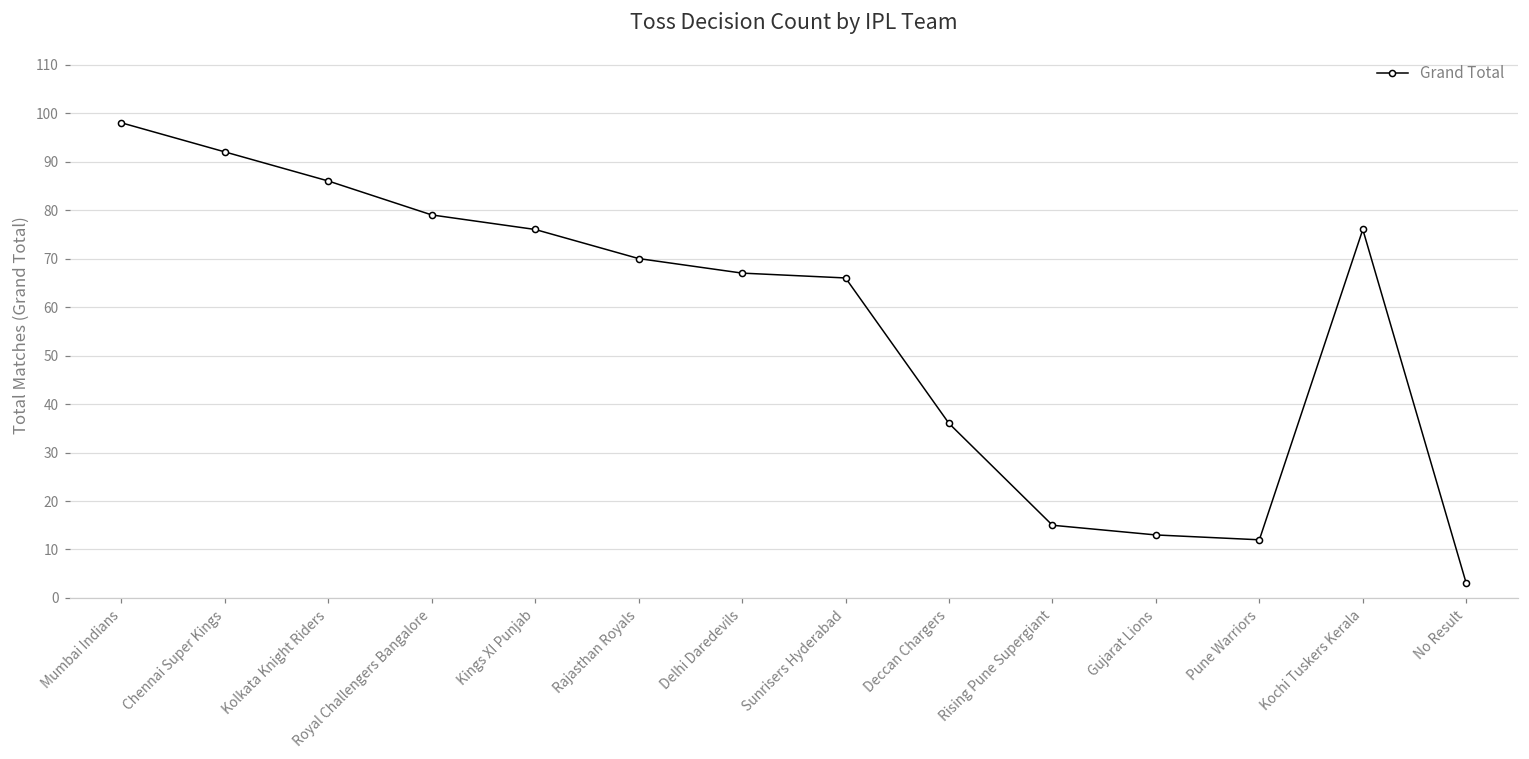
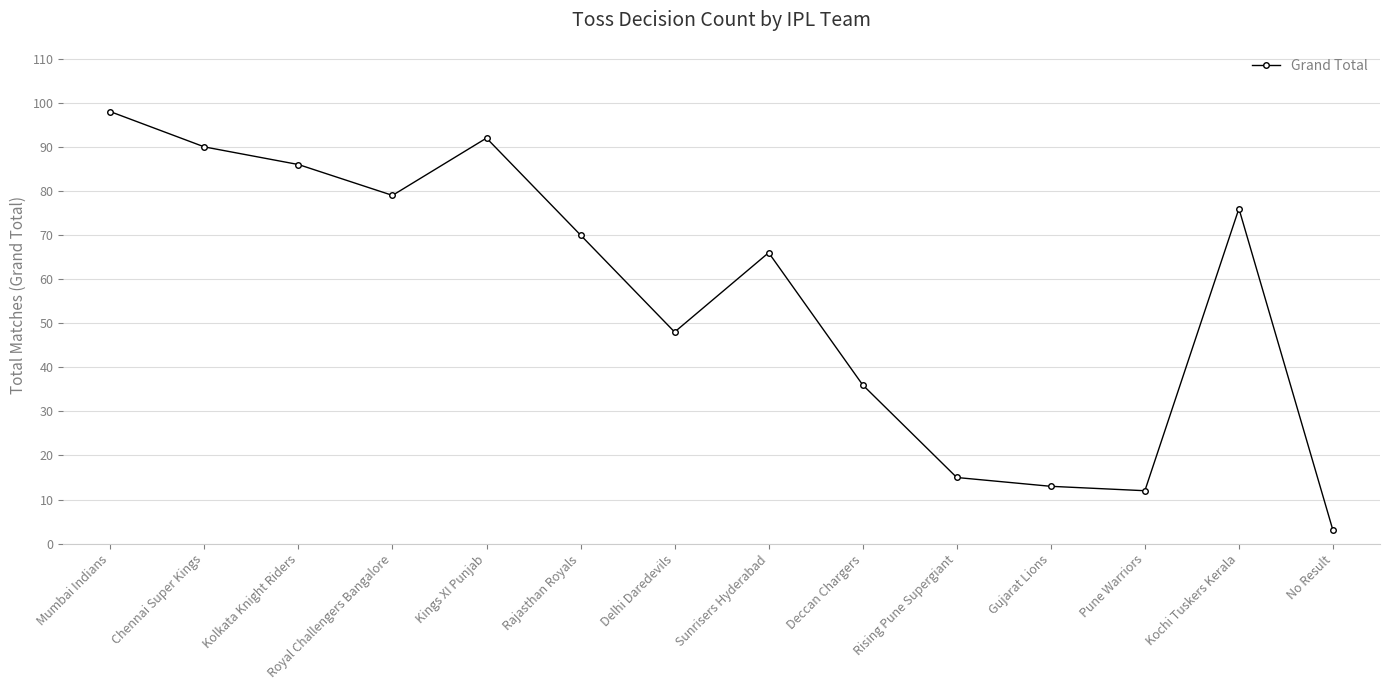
  {
    "Mumbai Indians": 98,
-   "Chennai Super Kings": 92,
+   "Chennai Super Kings": 90,
    "Kolkata Knight Riders": 86,
    "Royal Challengers Bangalore": 79,
-   "Kings XI Punjab": 76,
+   "Kings XI Punjab": 92,
    "Rajasthan Royals": 70,
-   "Delhi Daredevils": 67,
+   "Delhi Daredevils": 48,
    "Sunrisers Hyderabad": 66,
    "Deccan Chargers": 36,
    "Rising Pune Supergiant": 15,
    "Gujarat Lions": 13,
    "Pune Warriors": 12,
    "Kochi Tuskers Kerala": 76,
    "No Result": 3
  }
